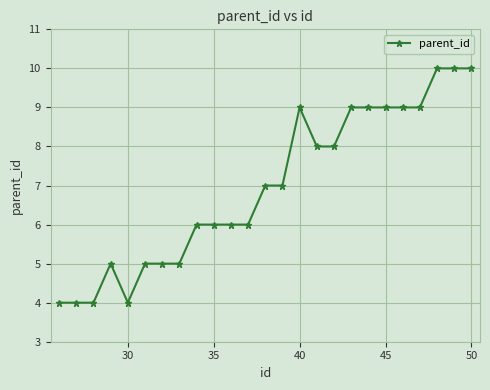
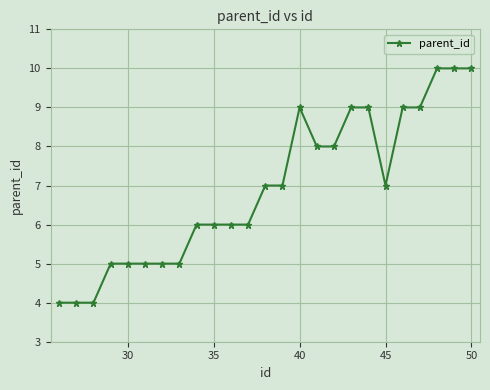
  {
-   "30": 4,
+   "30": 5,
    "35": 6,
    "40": 9,
-   "45": 9,
+   "45": 7,
    "50": 10
  }
